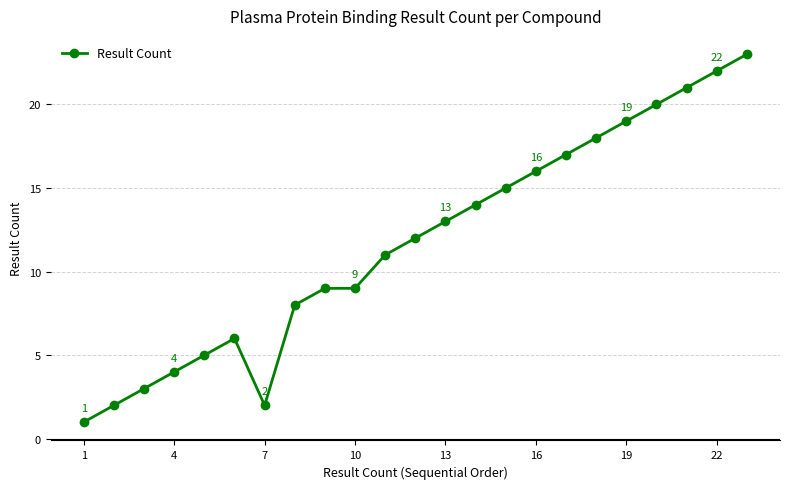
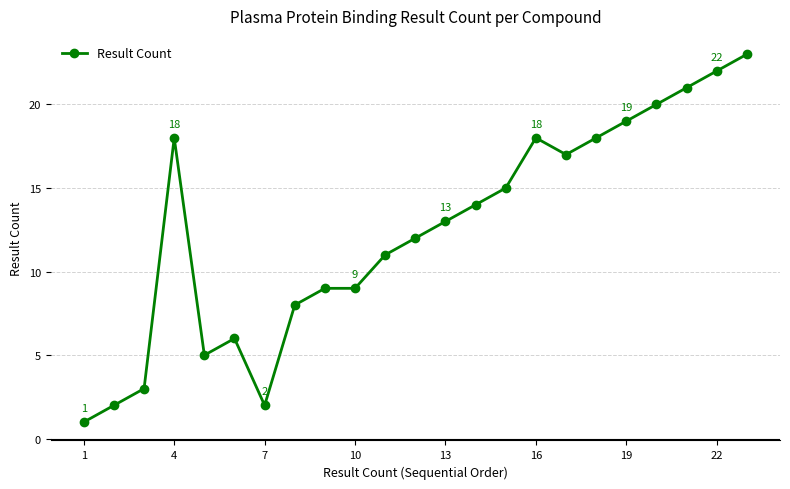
  {
    "1": 1,
-   "4": 4,
+   "4": 18,
    "7": 2,
    "10": 9,
    "13": 13,
-   "16": 16,
+   "16": 18,
    "19": 19,
    "22": 22
  }
